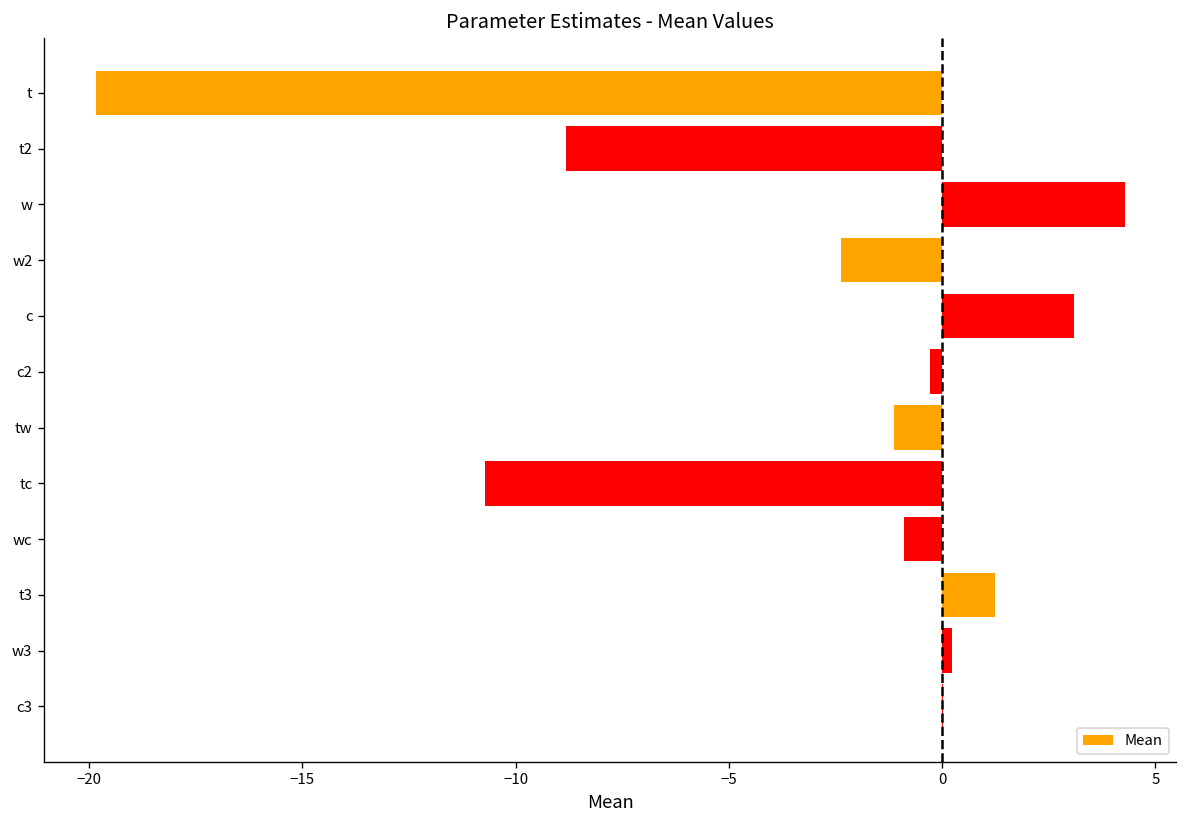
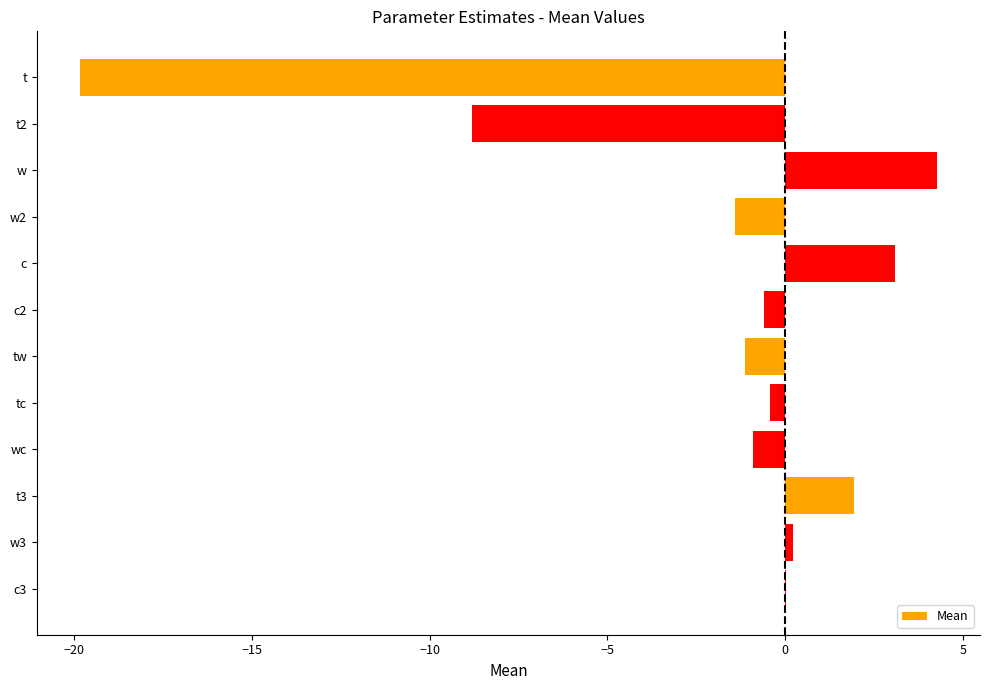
  {
    "t": -19.8,
    "t2": -8.8,
    "w": 4.3,
-   "w2": -2.4,
+   "w2": -1.4,
    "c": 3.1,
-   "c2": -0.3,
+   "c2": -0.6,
    "tw": -1.1,
-   "tc": -10.7,
+   "tc": -0.4,
    "wc": -0.9,
-   "t3": 1.2,
+   "t3": 1.9,
    "w3": 0.2
  }
